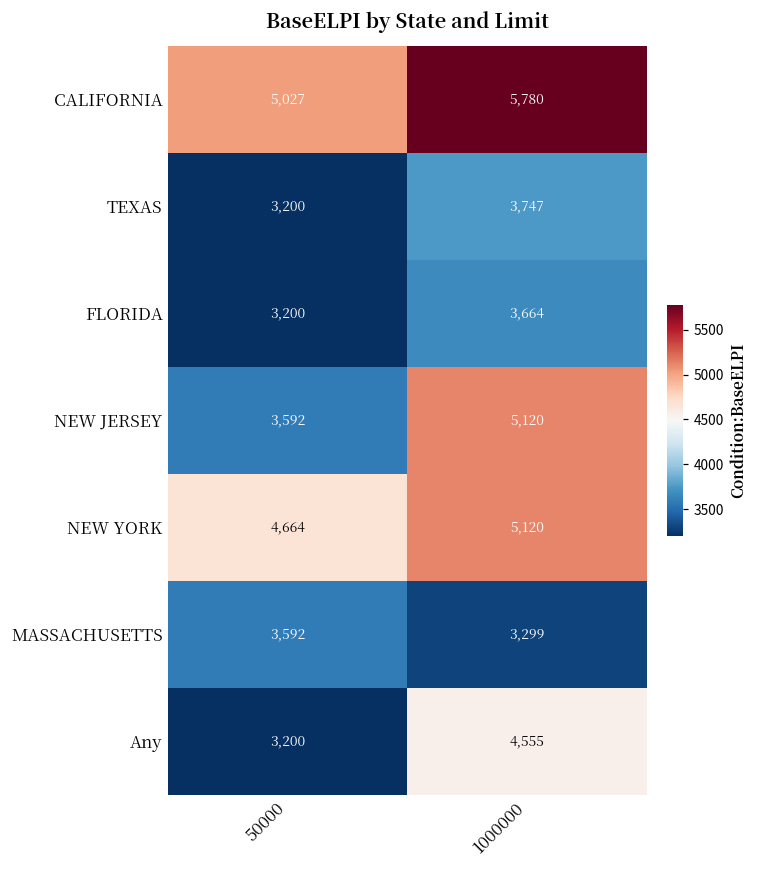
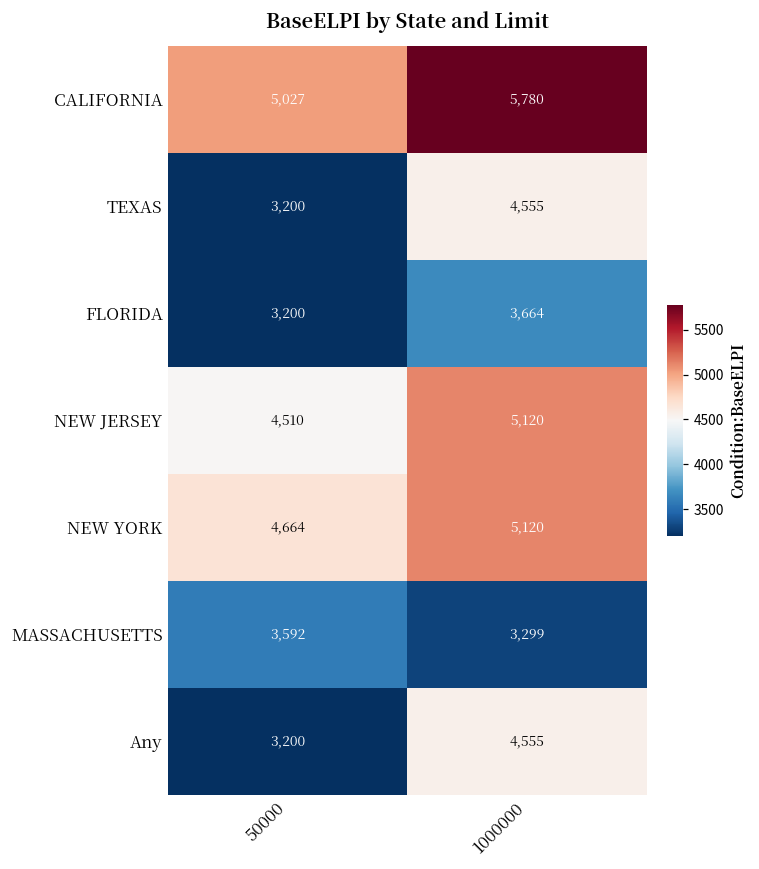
  {
    "CALIFORNIA": {
      "50000": "5,027",
      "1000000": "5,780"
    },
    "TEXAS": {
      "50000": "3,200",
-     "1000000": "3,747"
+     "1000000": "4,555"
    },
    "FLORIDA": {
      "50000": "3,200",
      "1000000": "3,664"
    },
    "NEW JERSEY": {
-     "50000": "3,592",
+     "50000": "4,510",
      "1000000": "5,120"
    },
    "NEW YORK": {
      "50000": "4,664",
      "1000000": "5,120"
    },
    "MASSACHUSETTS": {
      "50000": "3,592",
      "1000000": "3,299"
    },
    "Any": {
      "50000": "3,200",
      "1000000": "4,555"
    }
  }
